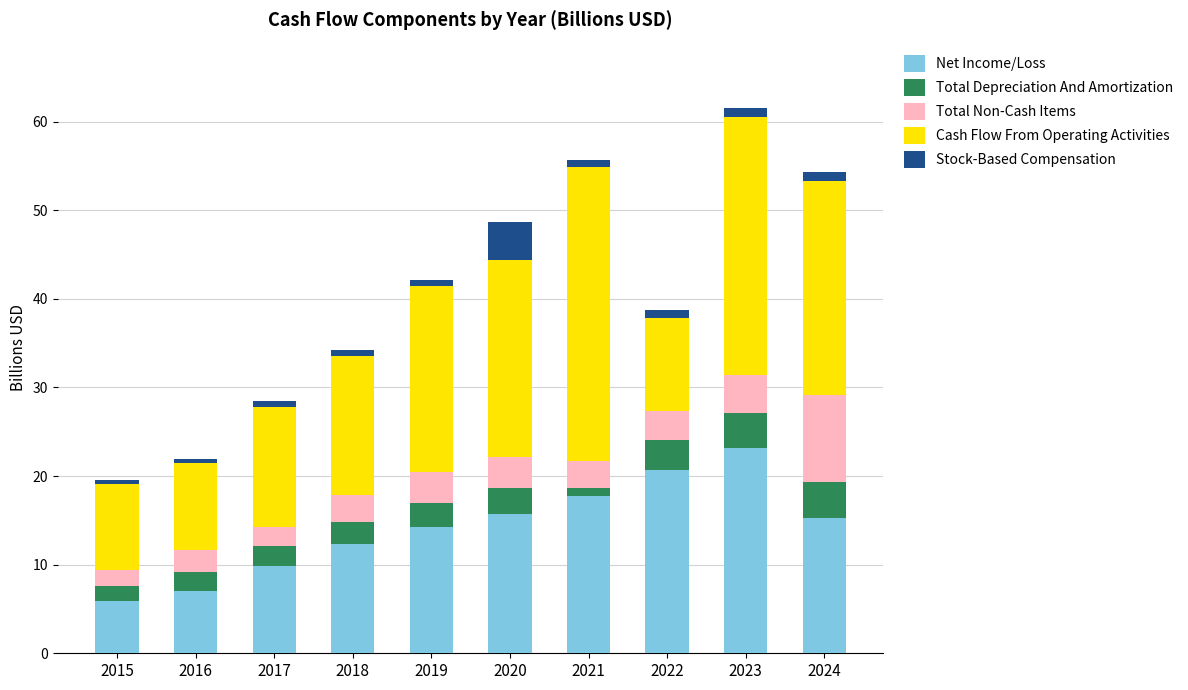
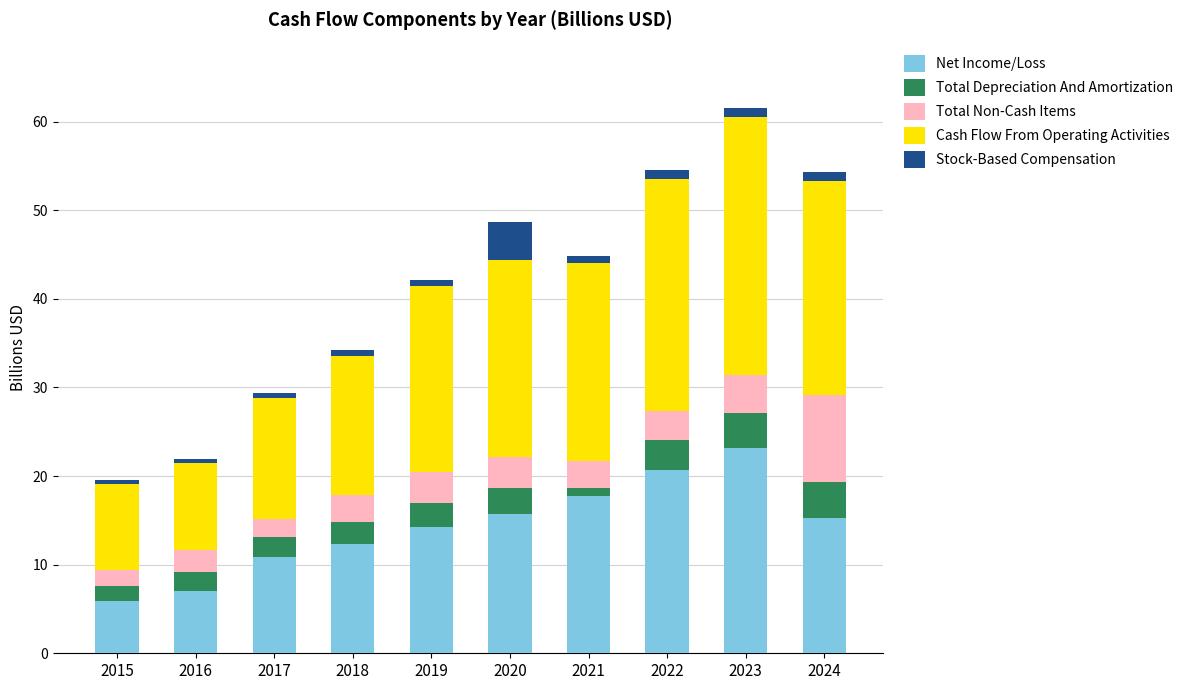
  {
    "Net Income/Loss": {
      "2015": 6,
      "2016": 7,
-     "2017": 10,
+     "2017": 11,
      "2018": 12,
      "2019": 14,
      "2020": 16,
      "2021": 18,
      "2022": 21,
      "2023": 23,
      "2024": 15
    },
    "Total Depreciation And Amortization": {
      "2015": 2,
      "2016": 2,
      "2017": 2,
      "2018": 2,
      "2019": 3,
      "2020": 3,
      "2021": 1,
      "2022": 3,
      "2023": 4,
      "2024": 4
    },
    "Total Non-Cash Items": {
      "2015": 2,
      "2016": 3,
      "2017": 2,
      "2018": 3,
      "2019": 4,
      "2020": 4,
      "2021": 3,
      "2022": 3,
      "2023": 4,
      "2024": 10
    },
    "Cash Flow From Operating Activities": {
      "2015": 10,
      "2016": 10,
      "2017": 14,
      "2018": 16,
      "2019": 21,
      "2020": 22,
-     "2021": 33,
-     "2022": 10,
+     "2021": 22,
+     "2022": 26,
      "2023": 29,
      "2024": 24
    },
    "Stock-Based Compensation": {
      "2015": 0,
      "2016": 0,
      "2017": 1,
      "2018": 1,
      "2019": 1,
      "2020": 4,
      "2021": 1,
      "2022": 1,
      "2023": 1,
      "2024": 1
    }
  }
